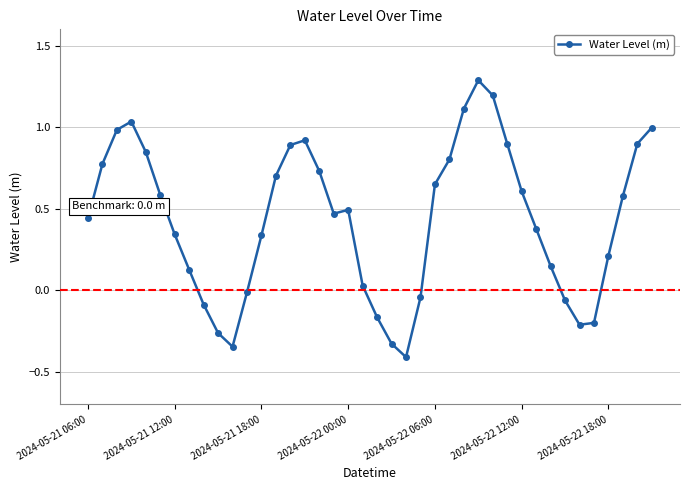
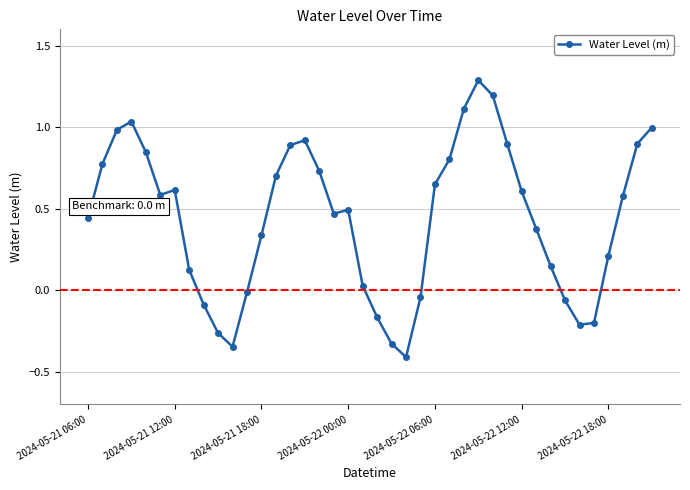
  {
-   "2024-05-21 12:00": 0.34,
+   "2024-05-21 12:00": 0.62,
    "2024-05-21 18:00": 0.34,
    "2024-05-22 00:00": 0.49,
    "2024-05-22 06:00": 0.65,
    "2024-05-22 12:00": 0.61,
    "2024-05-22 18:00": 0.21
  }
